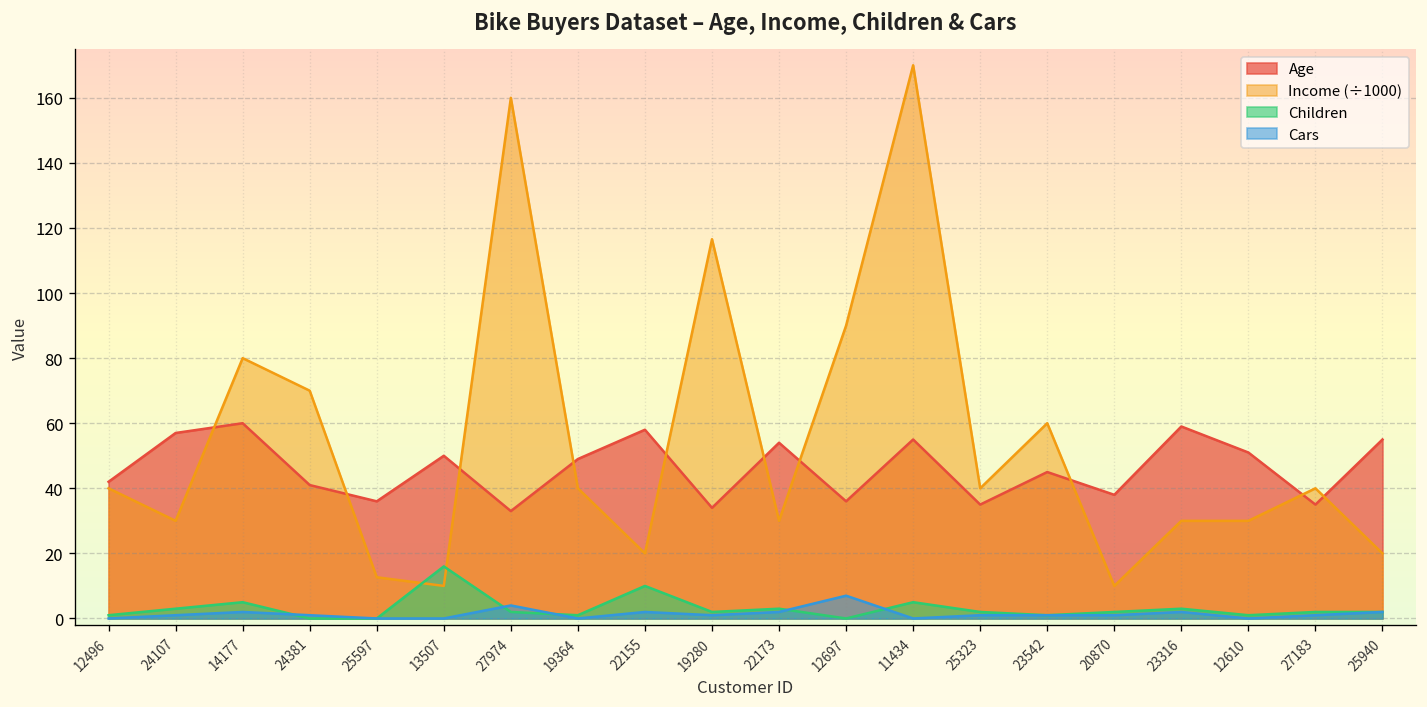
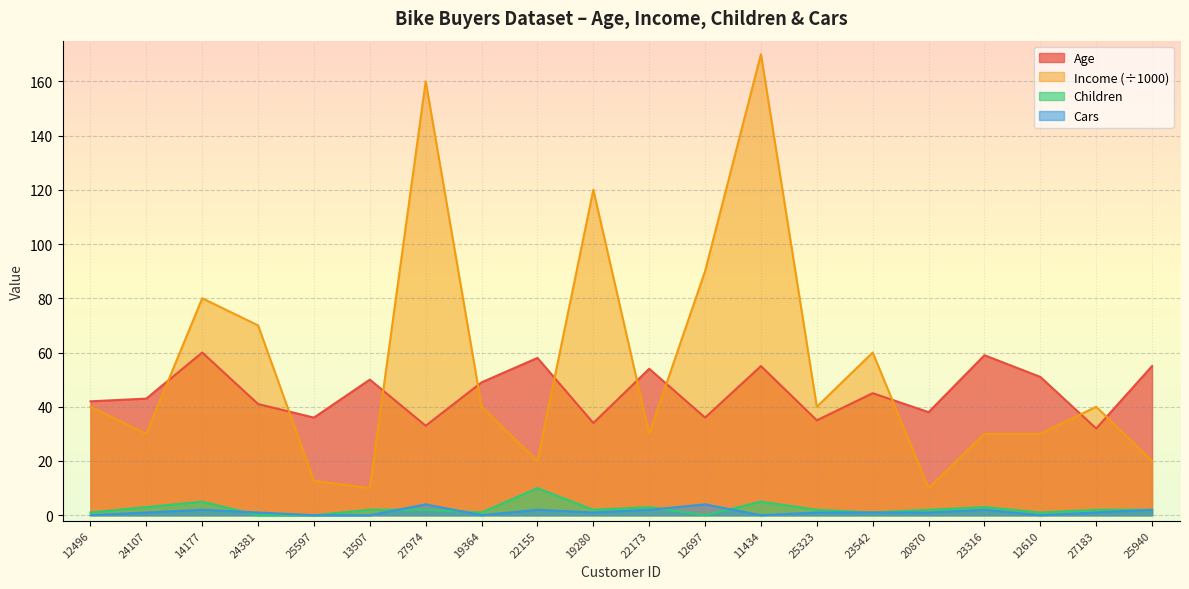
  {
    "Age": {
      "12496": 42,
-     "24107": 57,
+     "24107": 43,
      "14177": 60,
      "24381": 41,
      "25597": 36,
      "13507": 50,
      "27974": 33,
      "19364": 49,
      "22155": 58,
      "19280": 34,
      "22173": 54,
      "12697": 36,
      "11434": 55,
      "25323": 35,
      "23542": 45,
      "20870": 38,
      "23316": 59,
      "12610": 51,
-     "27183": 35,
+     "27183": 32,
      "25940": 55
    },
    "Income (÷1000)": {
      "12496": 40,
      "24107": 30,
      "14177": 80,
      "24381": 70,
      "25597": 13,
      "13507": 10,
      "27974": 160,
      "19364": 40,
      "22155": 20,
-     "19280": 117,
+     "19280": 120,
      "22173": 30,
      "12697": 90,
      "11434": 170,
      "25323": 40,
      "23542": 60,
      "20870": 10,
      "23316": 30,
      "12610": 30,
      "27183": 40,
      "25940": 20
    },
    "Children": {
      "12496": 1,
      "24107": 3,
      "14177": 5,
      "24381": 0,
-     "13507": 16,
+     "13507": 2,
      "27974": 2,
      "19364": 1,
      "22155": 10,
      "19280": 2,
      "22173": 3,
      "12697": 0,
      "11434": 5,
      "25323": 2,
      "20870": 2,
      "23316": 3,
      "12610": 1,
      "27183": 2
    },
    "Cars": {
      "12496": 0,
      "24107": 1,
      "14177": 2,
      "24381": 1,
      "13507": 0,
      "27974": 4,
      "19364": 0,
      "22155": 2,
      "19280": 1,
      "22173": 2,
-     "12697": 7,
+     "12697": 4,
      "11434": 0,
      "25323": 1,
      "20870": 1,
      "23316": 2,
      "12610": 0,
      "27183": 1
    }
  }
